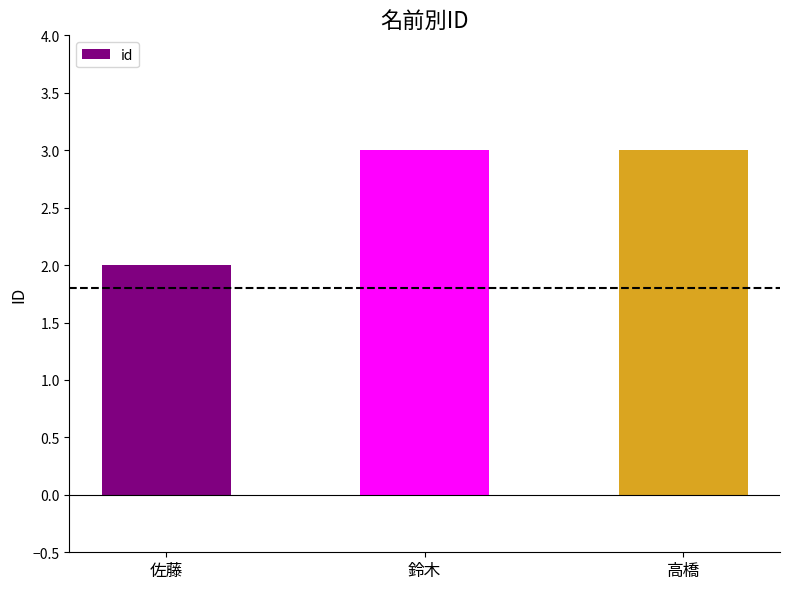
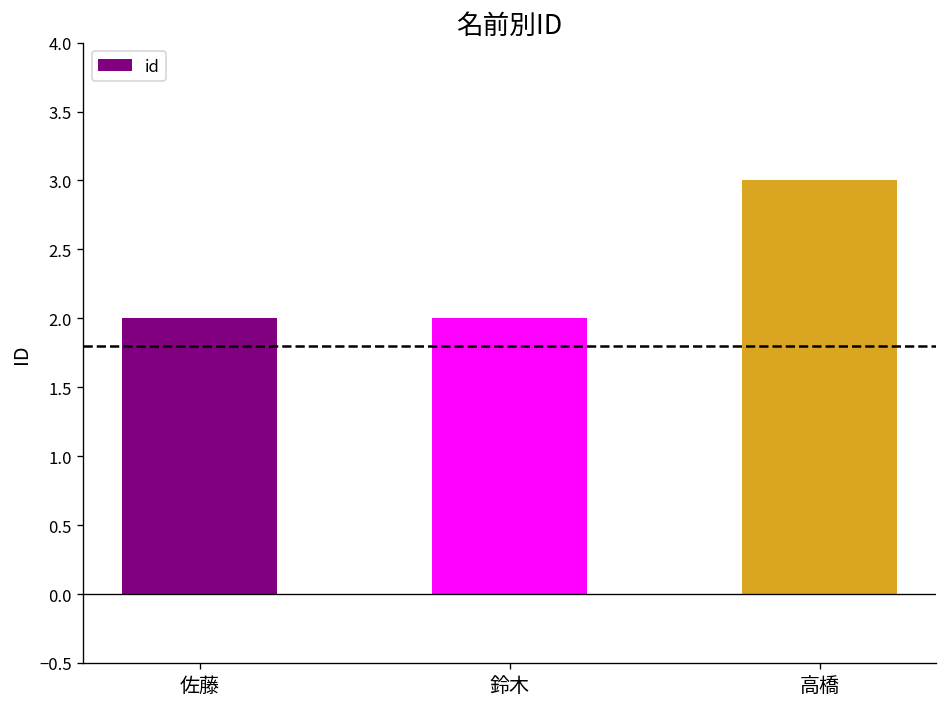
  {
    "佐藤": 2,
-   "鈴木": 3,
+   "鈴木": 2,
    "高橋": 3
  }
